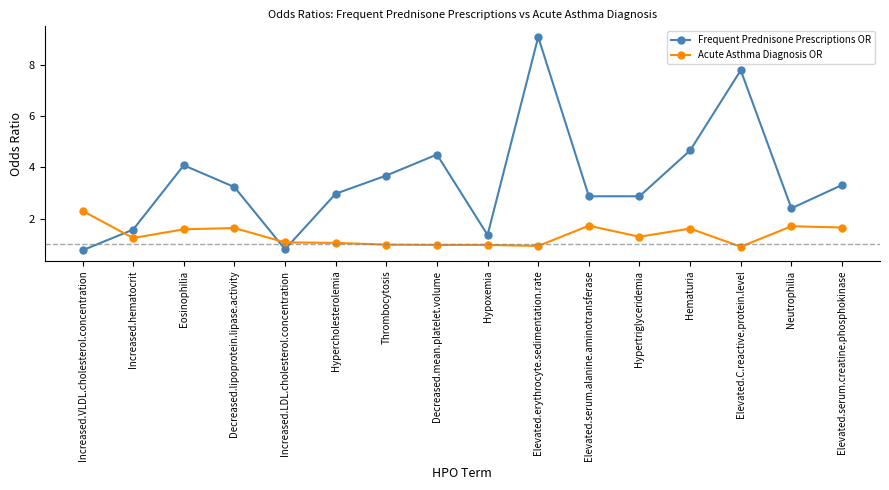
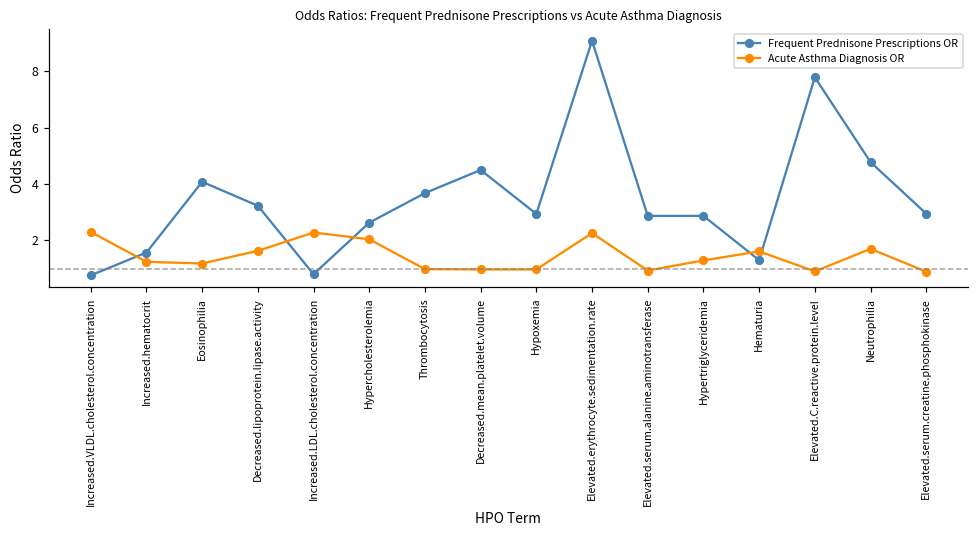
  {
    "Frequent Prednisone Prescriptions OR": {
      "Increased.VLDL.cholesterol.concentration": 0.8,
      "Increased.hematocrit": 1.6,
      "Eosinophilia": 4.1,
      "Decreased.lipoprotein.lipase.activity": 3.2,
      "Increased.LDL.cholesterol.concentration": 0.8,
-     "Hypercholesterolemia": 3.0,
+     "Hypercholesterolemia": 2.6,
      "Thrombocytosis": 3.7,
      "Decreased.mean.platelet.volume": 4.5,
-     "Hypoxemia": 1.4,
+     "Hypoxemia": 2.9,
      "Elevated.erythrocyte.sedimentation.rate": 9.1,
      "Elevated.serum.alanine.aminotransferase": 2.9,
      "Hypertriglyceridemia": 2.9,
-     "Hematuria": 4.7,
+     "Hematuria": 1.3,
      "Elevated.C.reactive.protein.level": 7.8,
-     "Neutrophilia": 2.4,
-     "Elevated.serum.creatine.phosphokinase": 3.3
+     "Neutrophilia": 4.8,
+     "Elevated.serum.creatine.phosphokinase": 3.0
    },
    "Acute Asthma Diagnosis OR": {
      "Increased.VLDL.cholesterol.concentration": 2.3,
      "Increased.hematocrit": 1.2,
-     "Eosinophilia": 1.6,
+     "Eosinophilia": 1.2,
      "Decreased.lipoprotein.lipase.activity": 1.6,
-     "Increased.LDL.cholesterol.concentration": 1.1,
-     "Hypercholesterolemia": 1.1,
+     "Increased.LDL.cholesterol.concentration": 2.3,
+     "Hypercholesterolemia": 2.0,
      "Thrombocytosis": 1.0,
      "Decreased.mean.platelet.volume": 1.0,
      "Hypoxemia": 1.0,
-     "Elevated.erythrocyte.sedimentation.rate": 0.9,
-     "Elevated.serum.alanine.aminotransferase": 1.7,
+     "Elevated.erythrocyte.sedimentation.rate": 2.3,
+     "Elevated.serum.alanine.aminotransferase": 0.9,
      "Hypertriglyceridemia": 1.3,
      "Hematuria": 1.6,
      "Elevated.C.reactive.protein.level": 0.9,
      "Neutrophilia": 1.7,
-     "Elevated.serum.creatine.phosphokinase": 1.7
+     "Elevated.serum.creatine.phosphokinase": 0.9
    }
  }
